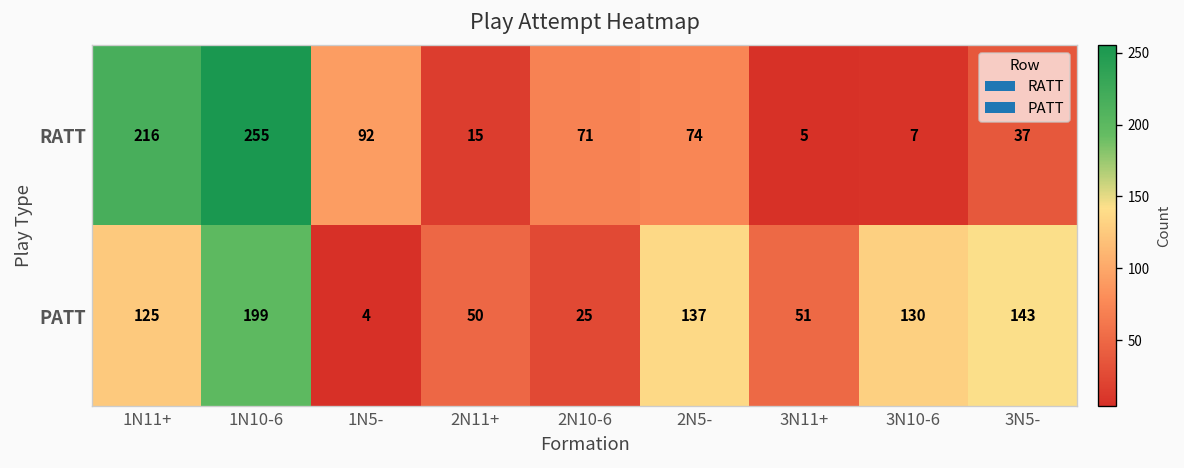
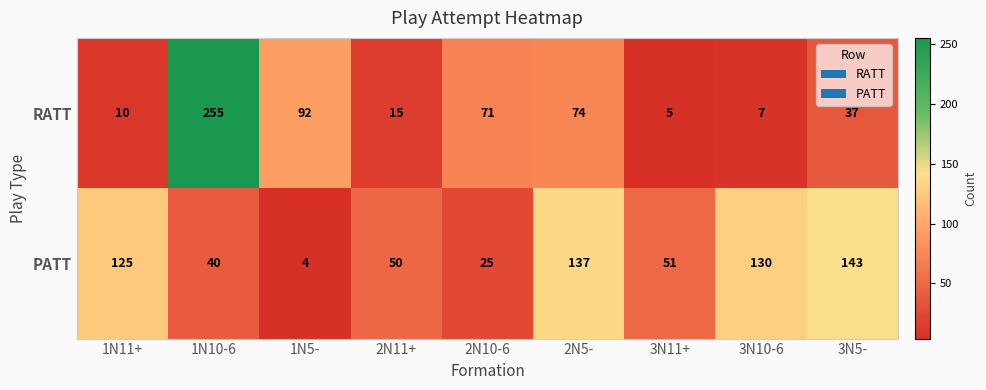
  {
    "RATT": {
-     "1N11+": 216,
+     "1N11+": 10,
      "1N10-6": 255,
      "1N5-": 92,
      "2N11+": 15,
      "2N10-6": 71,
      "2N5-": 74,
      "3N11+": 5,
      "3N10-6": 7,
      "3N5-": 37
    },
    "PATT": {
      "1N11+": 125,
-     "1N10-6": 199,
+     "1N10-6": 40,
      "1N5-": 4,
      "2N11+": 50,
      "2N10-6": 25,
      "2N5-": 137,
      "3N11+": 51,
      "3N10-6": 130,
      "3N5-": 143
    }
  }
